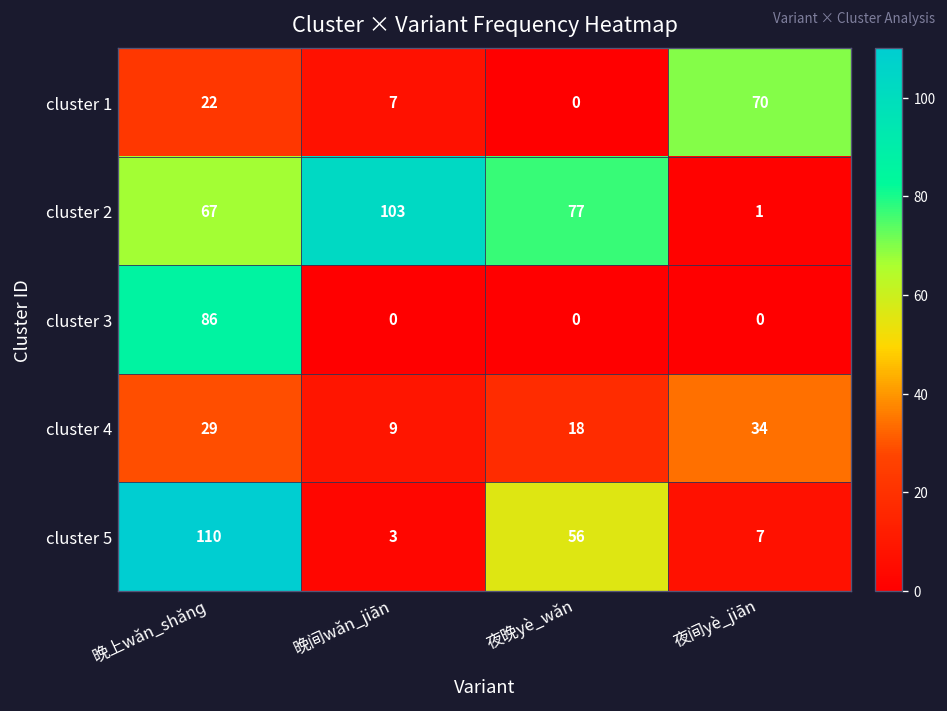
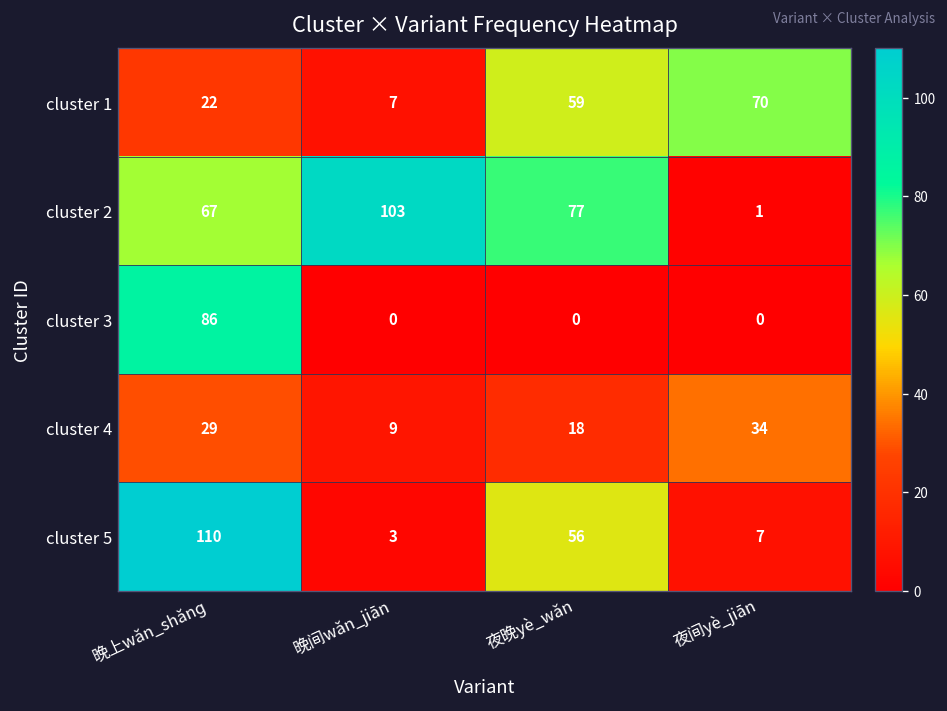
  {
    "cluster 1": {
      "晚上wǎn_shǎnɡ": 22,
      "晚间wǎn_jiān": 7,
-     "夜晚yè_wǎn": 0,
+     "夜晚yè_wǎn": 59,
      "夜间yè_jiān": 70
    },
    "cluster 2": {
      "晚上wǎn_shǎnɡ": 67,
      "晚间wǎn_jiān": 103,
      "夜晚yè_wǎn": 77,
      "夜间yè_jiān": 1
    },
    "cluster 3": {
      "晚上wǎn_shǎnɡ": 86,
      "晚间wǎn_jiān": 0,
      "夜晚yè_wǎn": 0,
      "夜间yè_jiān": 0
    },
    "cluster 4": {
      "晚上wǎn_shǎnɡ": 29,
      "晚间wǎn_jiān": 9,
      "夜晚yè_wǎn": 18,
      "夜间yè_jiān": 34
    },
    "cluster 5": {
      "晚上wǎn_shǎnɡ": 110,
      "晚间wǎn_jiān": 3,
      "夜晚yè_wǎn": 56,
      "夜间yè_jiān": 7
    }
  }
